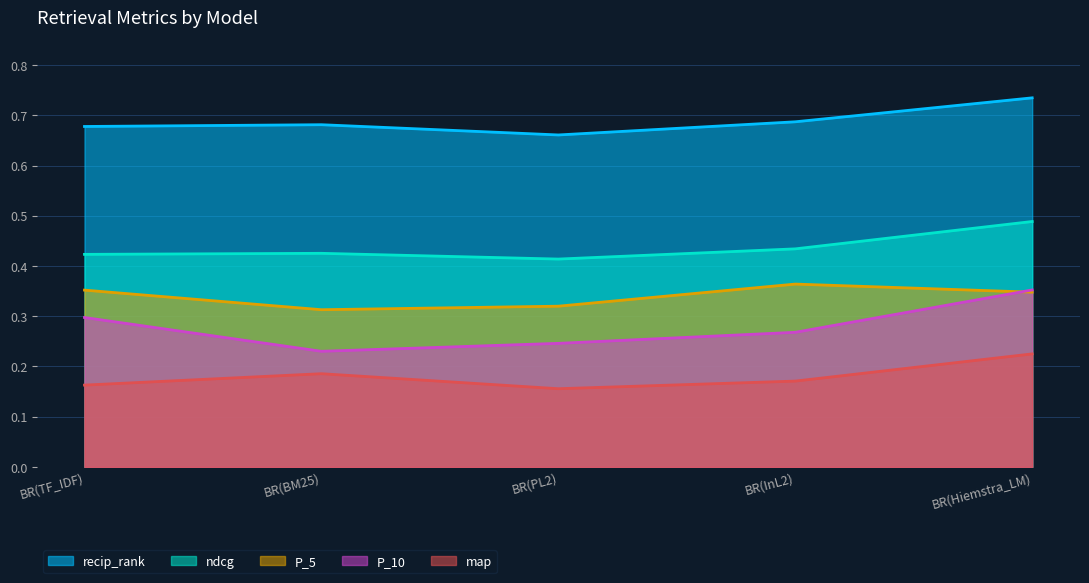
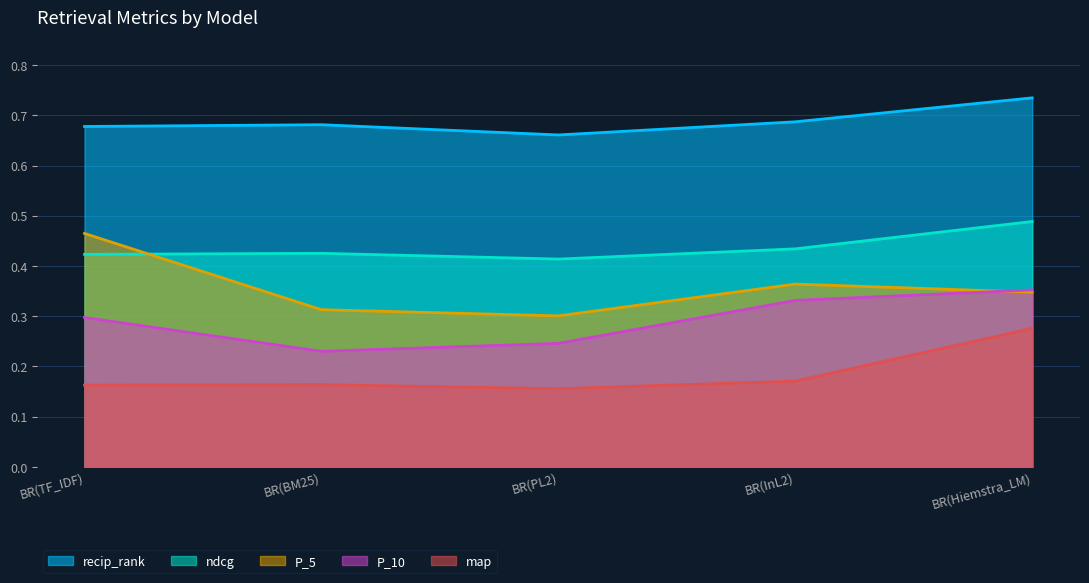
  {
    "P_5": {
-     "BR(TF_IDF)": 0.35,
+     "BR(TF_IDF)": 0.46,
      "BR(BM25)": 0.31,
-     "BR(PL2)": 0.32,
+     "BR(PL2)": 0.30,
      "BR(InL2)": 0.36
    },
    "P_10": {
      "BR(TF_IDF)": 0.30,
      "BR(BM25)": 0.23,
      "BR(PL2)": 0.25,
-     "BR(InL2)": 0.27
+     "BR(InL2)": 0.33
    },
    "map": {
      "BR(TF_IDF)": 0.16,
-     "BR(BM25)": 0.19,
+     "BR(BM25)": 0.16,
      "BR(PL2)": 0.16,
      "BR(InL2)": 0.17,
-     "BR(Hiemstra_LM)": 0.23
+     "BR(Hiemstra_LM)": 0.28
    }
  }
